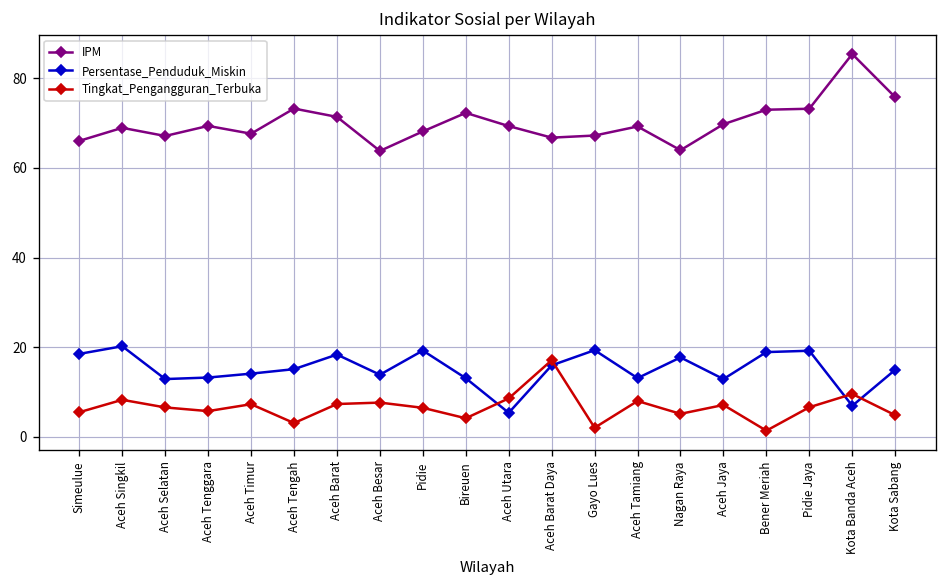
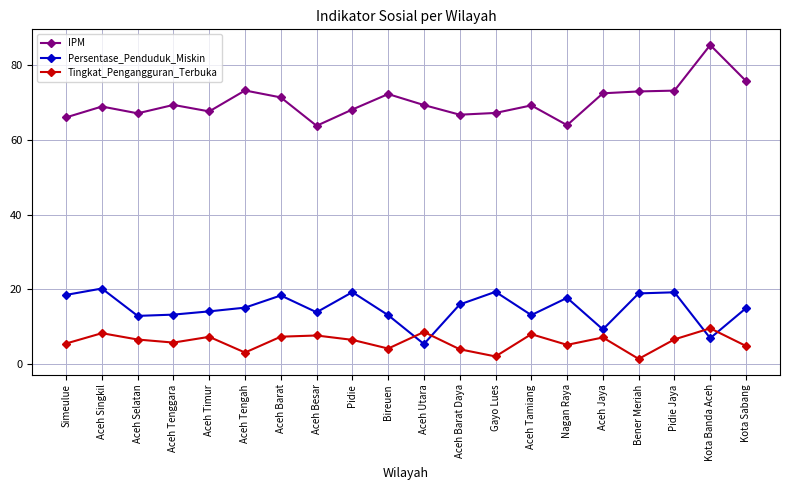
  {
    "IPM": {
      "Simeulue": 66,
      "Aceh Singkil": 69,
      "Aceh Selatan": 67,
      "Aceh Tenggara": 69,
      "Aceh Timur": 68,
      "Aceh Tengah": 73,
      "Aceh Barat": 71,
      "Aceh Besar": 64,
      "Pidie": 68,
      "Bireuen": 72,
      "Aceh Utara": 69,
      "Aceh Barat Daya": 67,
      "Gayo Lues": 67,
      "Aceh Tamiang": 69,
      "Nagan Raya": 64,
-     "Aceh Jaya": 70,
+     "Aceh Jaya": 72,
      "Bener Meriah": 73,
      "Pidie Jaya": 73,
      "Kota Banda Aceh": 85,
      "Kota Sabang": 76
    },
    "Persentase_Penduduk_Miskin": {
      "Simeulue": 18,
      "Aceh Singkil": 20,
      "Aceh Selatan": 13,
      "Aceh Tenggara": 13,
      "Aceh Timur": 14,
      "Aceh Tengah": 15,
      "Aceh Barat": 18,
      "Aceh Besar": 14,
      "Pidie": 19,
      "Bireuen": 13,
      "Aceh Utara": 5,
      "Aceh Barat Daya": 16,
      "Gayo Lues": 19,
      "Aceh Tamiang": 13,
      "Nagan Raya": 18,
-     "Aceh Jaya": 13,
+     "Aceh Jaya": 9,
      "Bener Meriah": 19,
      "Pidie Jaya": 19,
      "Kota Banda Aceh": 7,
      "Kota Sabang": 15
    },
    "Tingkat_Pengangguran_Terbuka": {
      "Simeulue": 5,
      "Aceh Singkil": 8,
      "Aceh Selatan": 7,
      "Aceh Tenggara": 6,
      "Aceh Timur": 7,
      "Aceh Tengah": 3,
      "Aceh Barat": 7,
      "Aceh Besar": 8,
      "Pidie": 6,
      "Bireuen": 4,
      "Aceh Utara": 9,
-     "Aceh Barat Daya": 17,
+     "Aceh Barat Daya": 4,
      "Gayo Lues": 2,
      "Aceh Tamiang": 8,
      "Nagan Raya": 5,
      "Aceh Jaya": 7,
      "Bener Meriah": 1,
      "Pidie Jaya": 7,
      "Kota Banda Aceh": 10,
      "Kota Sabang": 5
    }
  }
